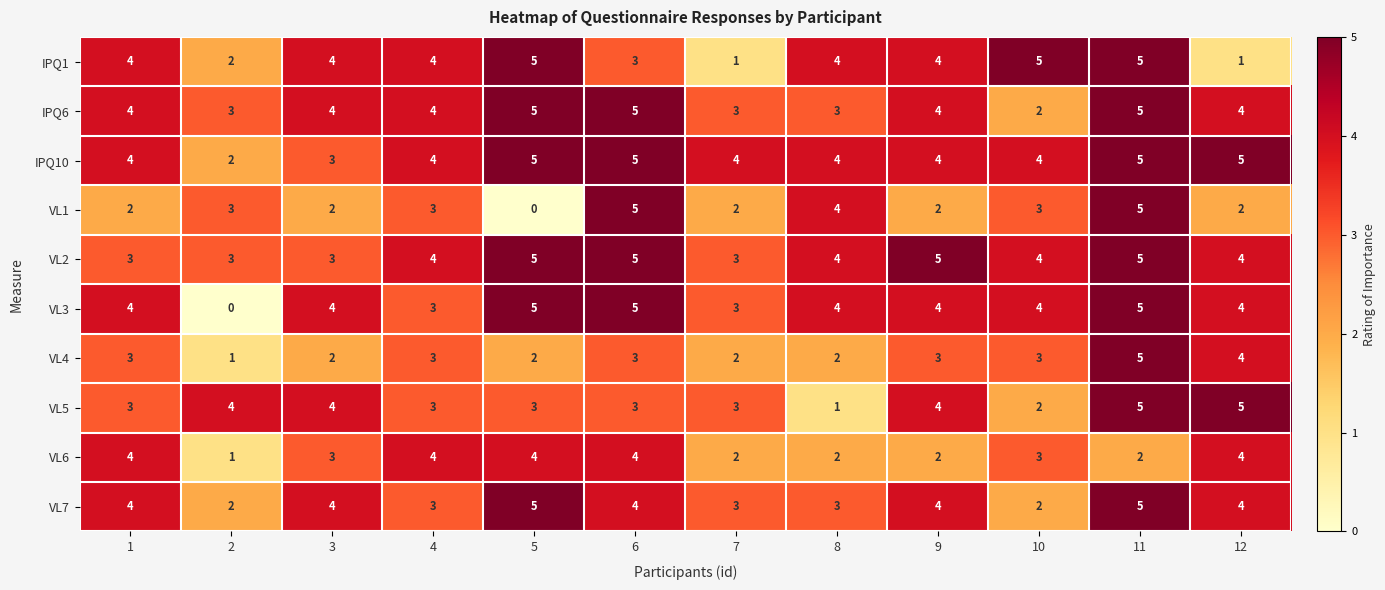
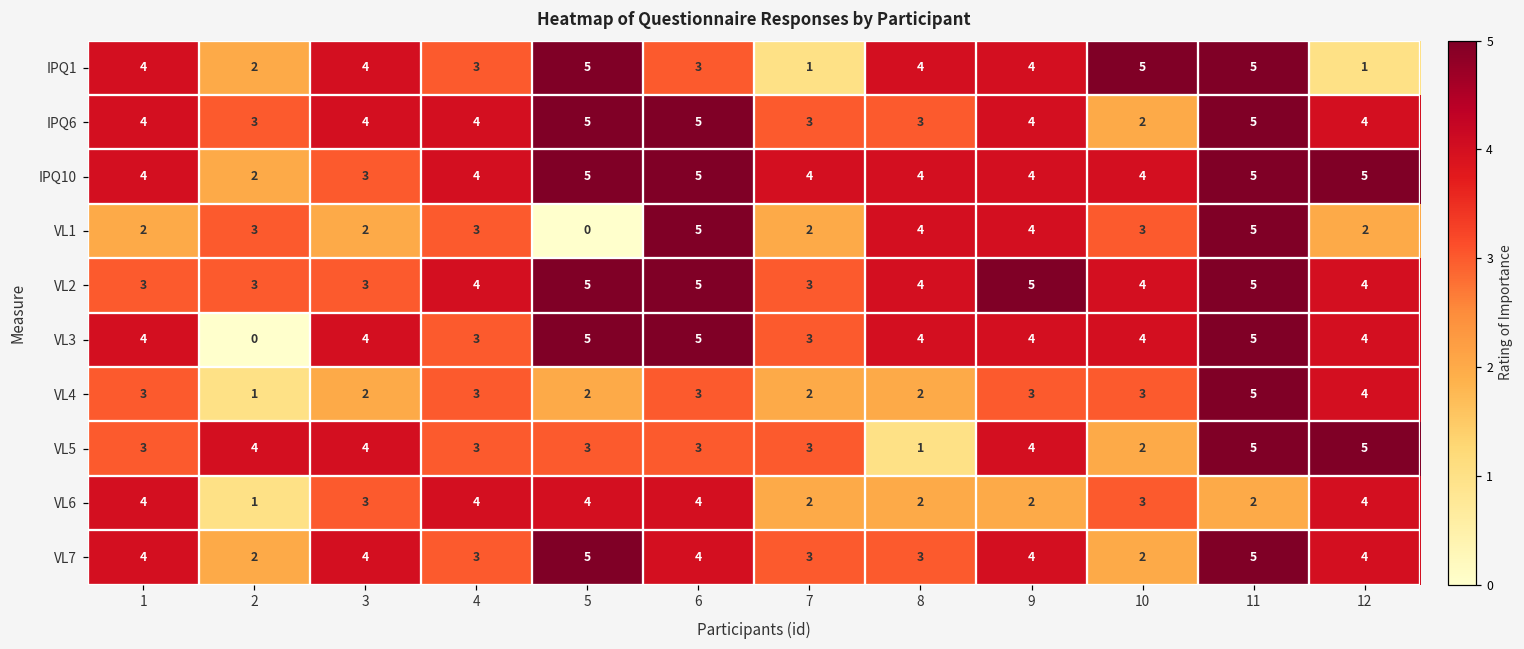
  {
    "IPQ1": {
      "1": 4,
      "2": 2,
      "3": 4,
-     "4": 4,
+     "4": 3,
      "5": 5,
      "6": 3,
      "7": 1,
      "8": 4,
      "9": 4,
      "10": 5,
      "11": 5,
      "12": 1
    },
    "IPQ6": {
      "1": 4,
      "2": 3,
      "3": 4,
      "4": 4,
      "5": 5,
      "6": 5,
      "7": 3,
      "8": 3,
      "9": 4,
      "10": 2,
      "11": 5,
      "12": 4
    },
    "IPQ10": {
      "1": 4,
      "2": 2,
      "3": 3,
      "4": 4,
      "5": 5,
      "6": 5,
      "7": 4,
      "8": 4,
      "9": 4,
      "10": 4,
      "11": 5,
      "12": 5
    },
    "VL1": {
      "1": 2,
      "2": 3,
      "3": 2,
      "4": 3,
      "5": 0,
      "6": 5,
      "7": 2,
      "8": 4,
-     "9": 2,
+     "9": 4,
      "10": 3,
      "11": 5,
      "12": 2
    },
    "VL2": {
      "1": 3,
      "2": 3,
      "3": 3,
      "4": 4,
      "5": 5,
      "6": 5,
      "7": 3,
      "8": 4,
      "9": 5,
      "10": 4,
      "11": 5,
      "12": 4
    },
    "VL3": {
      "1": 4,
      "2": 0,
      "3": 4,
      "4": 3,
      "5": 5,
      "6": 5,
      "7": 3,
      "8": 4,
      "9": 4,
      "10": 4,
      "11": 5,
      "12": 4
    },
    "VL4": {
      "1": 3,
      "2": 1,
      "3": 2,
      "4": 3,
      "5": 2,
      "6": 3,
      "7": 2,
      "8": 2,
      "9": 3,
      "10": 3,
      "11": 5,
      "12": 4
    },
    "VL5": {
      "1": 3,
      "2": 4,
      "3": 4,
      "4": 3,
      "5": 3,
      "6": 3,
      "7": 3,
      "8": 1,
      "9": 4,
      "10": 2,
      "11": 5,
      "12": 5
    },
    "VL6": {
      "1": 4,
      "2": 1,
      "3": 3,
      "4": 4,
      "5": 4,
      "6": 4,
      "7": 2,
      "8": 2,
      "9": 2,
      "10": 3,
      "11": 2,
      "12": 4
    },
    "VL7": {
      "1": 4,
      "2": 2,
      "3": 4,
      "4": 3,
      "5": 5,
      "6": 4,
      "7": 3,
      "8": 3,
      "9": 4,
      "10": 2,
      "11": 5,
      "12": 4
    }
  }
